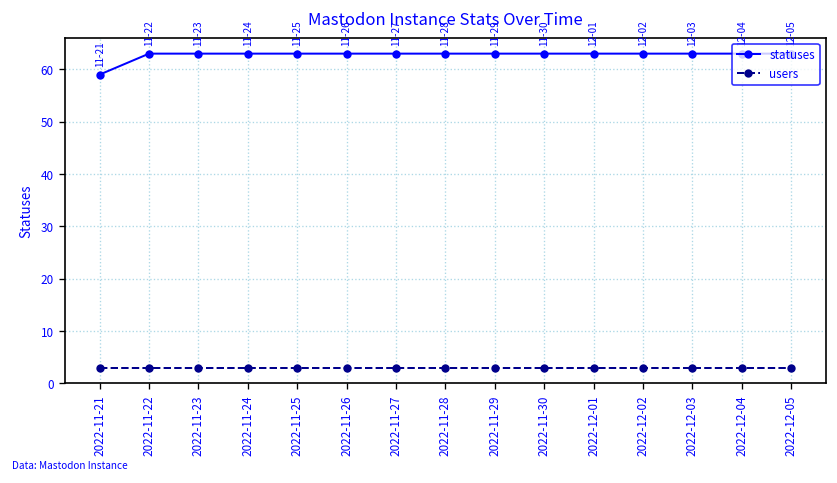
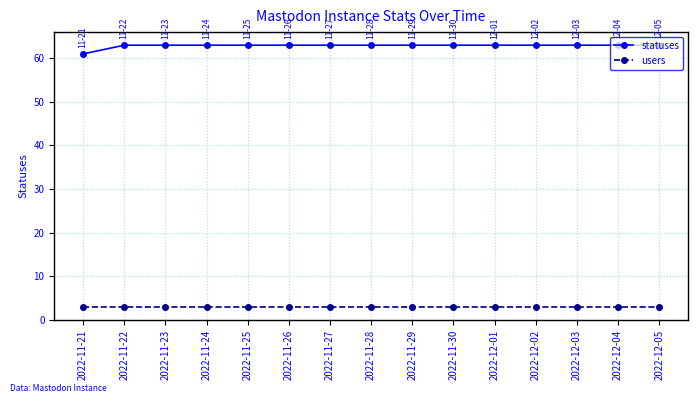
  {
    "statuses": {
-     "2022-11-21": 59
+     "2022-11-21": 61
    },
    "users": {
      "2022-11-21": 3,
      "2022-11-22": 3,
      "2022-11-23": 3,
      "2022-11-24": 3,
      "2022-11-25": 3,
      "2022-11-26": 3,
      "2022-11-27": 3,
      "2022-11-28": 3,
      "2022-11-29": 3,
      "2022-11-30": 3,
      "2022-12-01": 3,
      "2022-12-02": 3,
      "2022-12-03": 3,
      "2022-12-04": 3,
      "2022-12-05": 3
    }
  }
